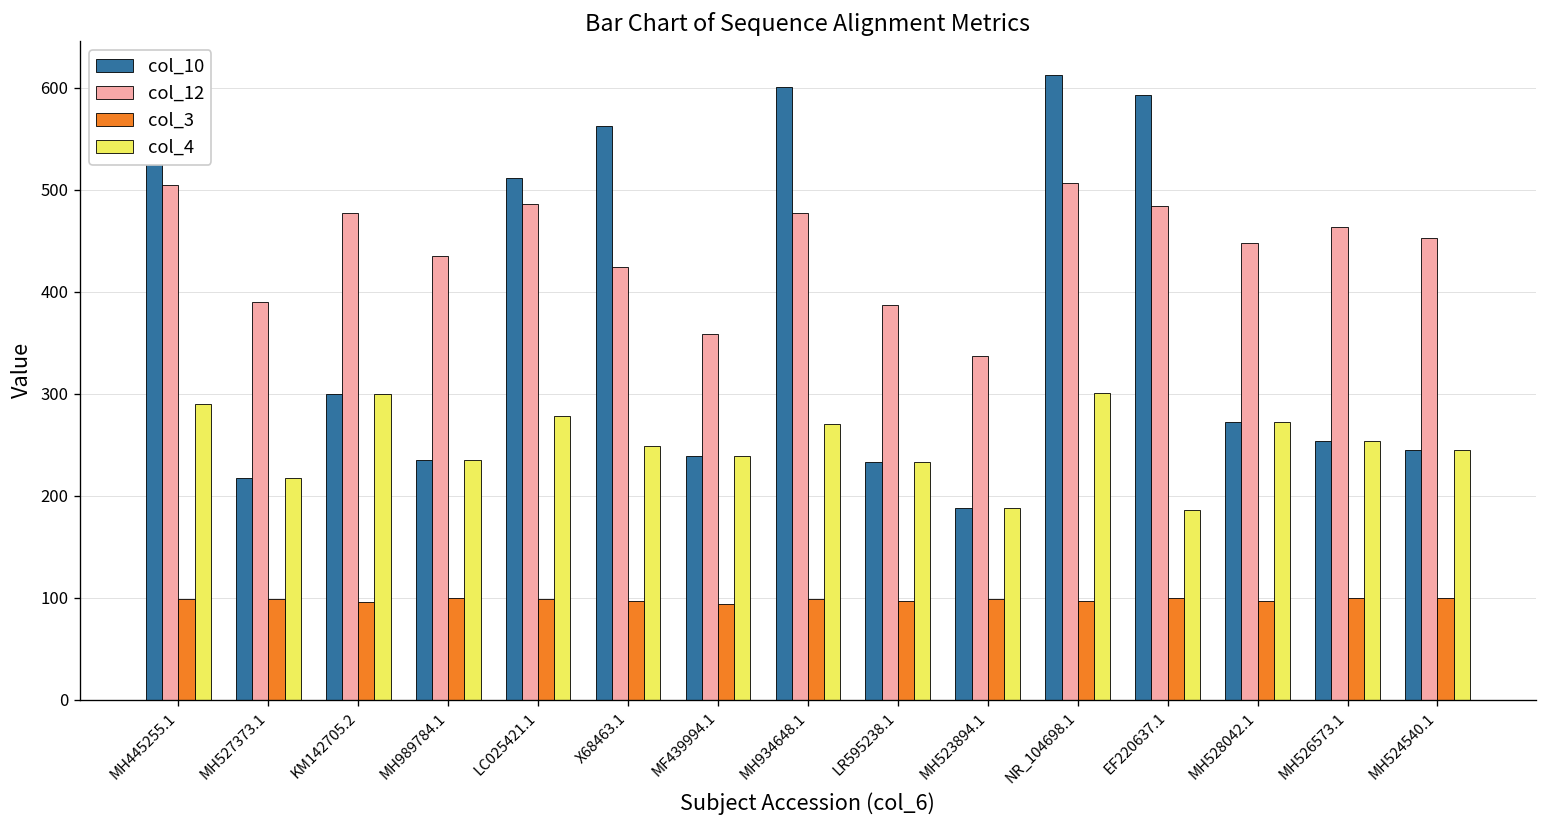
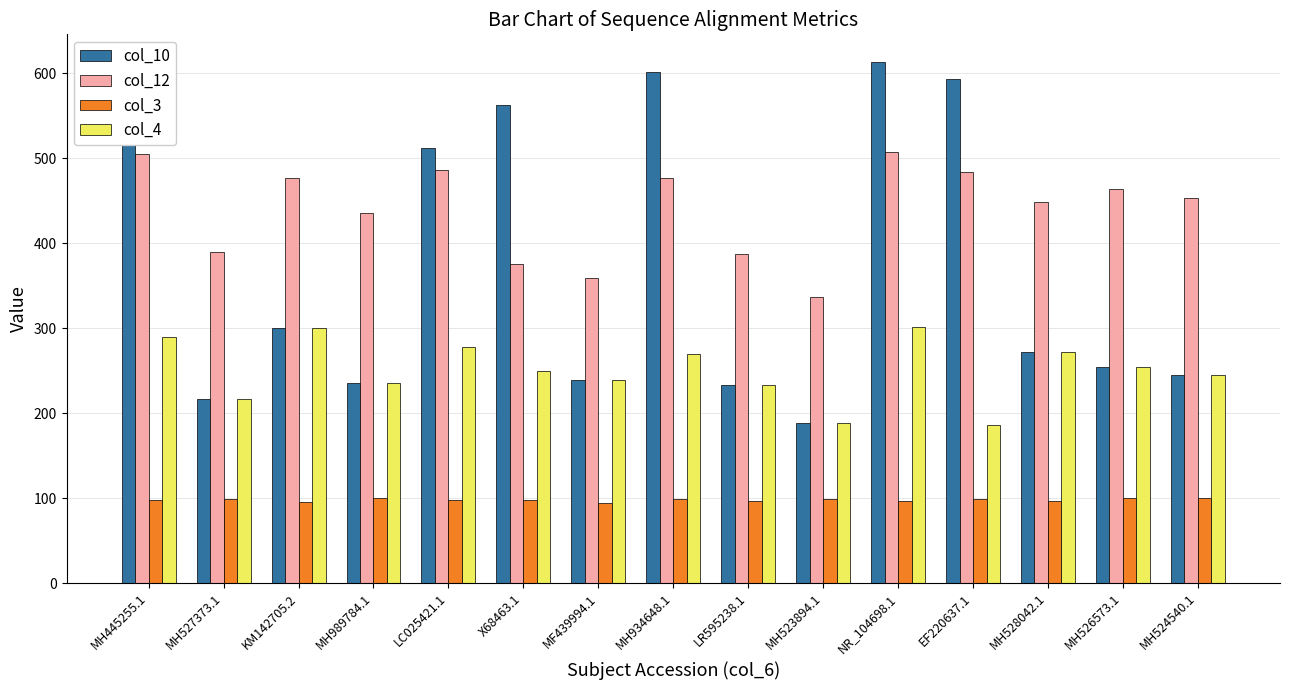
  {
    "col_10": {
      "MH527373.1": 220,
      "KM142705.2": 300,
      "MH989784.1": 240,
      "LC025421.1": 510,
      "X68463.1": 560,
      "MF439994.1": 240,
      "MH934648.1": 600,
      "LR595238.1": 230,
      "MH523894.1": 190,
      "NR_104698.1": 610,
      "EF220637.1": 590,
      "MH528042.1": 270,
      "MH526573.1": 250,
      "MH524540.1": 250
    },
    "col_12": {
      "MH445255.1": 510,
      "MH527373.1": 390,
      "KM142705.2": 480,
      "MH989784.1": 440,
      "LC025421.1": 490,
-     "X68463.1": 420,
+     "X68463.1": 380,
      "MF439994.1": 360,
      "MH934648.1": 480,
      "LR595238.1": 390,
      "MH523894.1": 340,
      "NR_104698.1": 510,
      "EF220637.1": 480,
      "MH528042.1": 450,
      "MH526573.1": 460,
      "MH524540.1": 450
    },
    "col_3": {
      "MH445255.1": 100,
      "MH527373.1": 100,
      "KM142705.2": 100,
      "MH989784.1": 100,
      "LC025421.1": 100,
      "X68463.1": 100,
      "MF439994.1": 90,
      "MH934648.1": 100,
      "LR595238.1": 100,
      "MH523894.1": 100,
      "NR_104698.1": 100,
      "EF220637.1": 100,
      "MH528042.1": 100,
      "MH526573.1": 100,
      "MH524540.1": 100
    },
    "col_4": {
      "MH445255.1": 290,
      "MH527373.1": 220,
      "KM142705.2": 300,
      "MH989784.1": 240,
      "LC025421.1": 280,
      "X68463.1": 250,
      "MF439994.1": 240,
      "MH934648.1": 270,
      "LR595238.1": 230,
      "MH523894.1": 190,
      "NR_104698.1": 300,
      "EF220637.1": 190,
      "MH528042.1": 270,
      "MH526573.1": 250,
      "MH524540.1": 250
    }
  }
